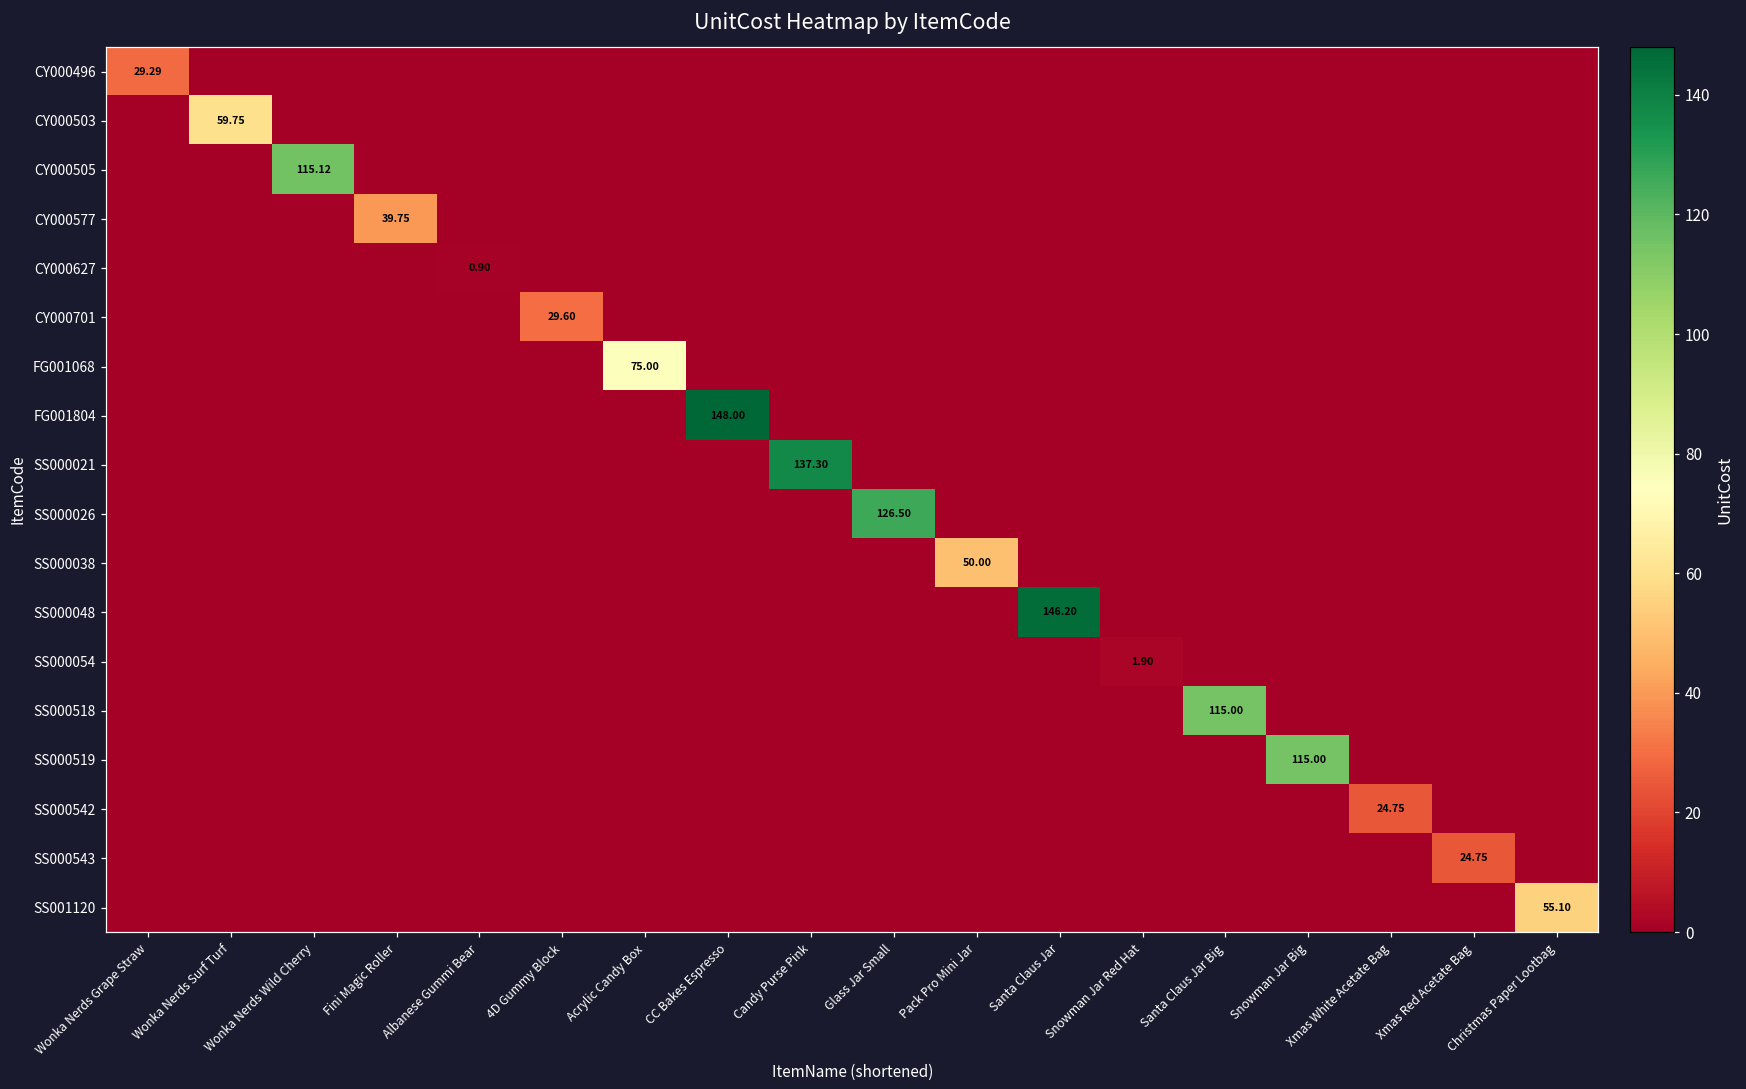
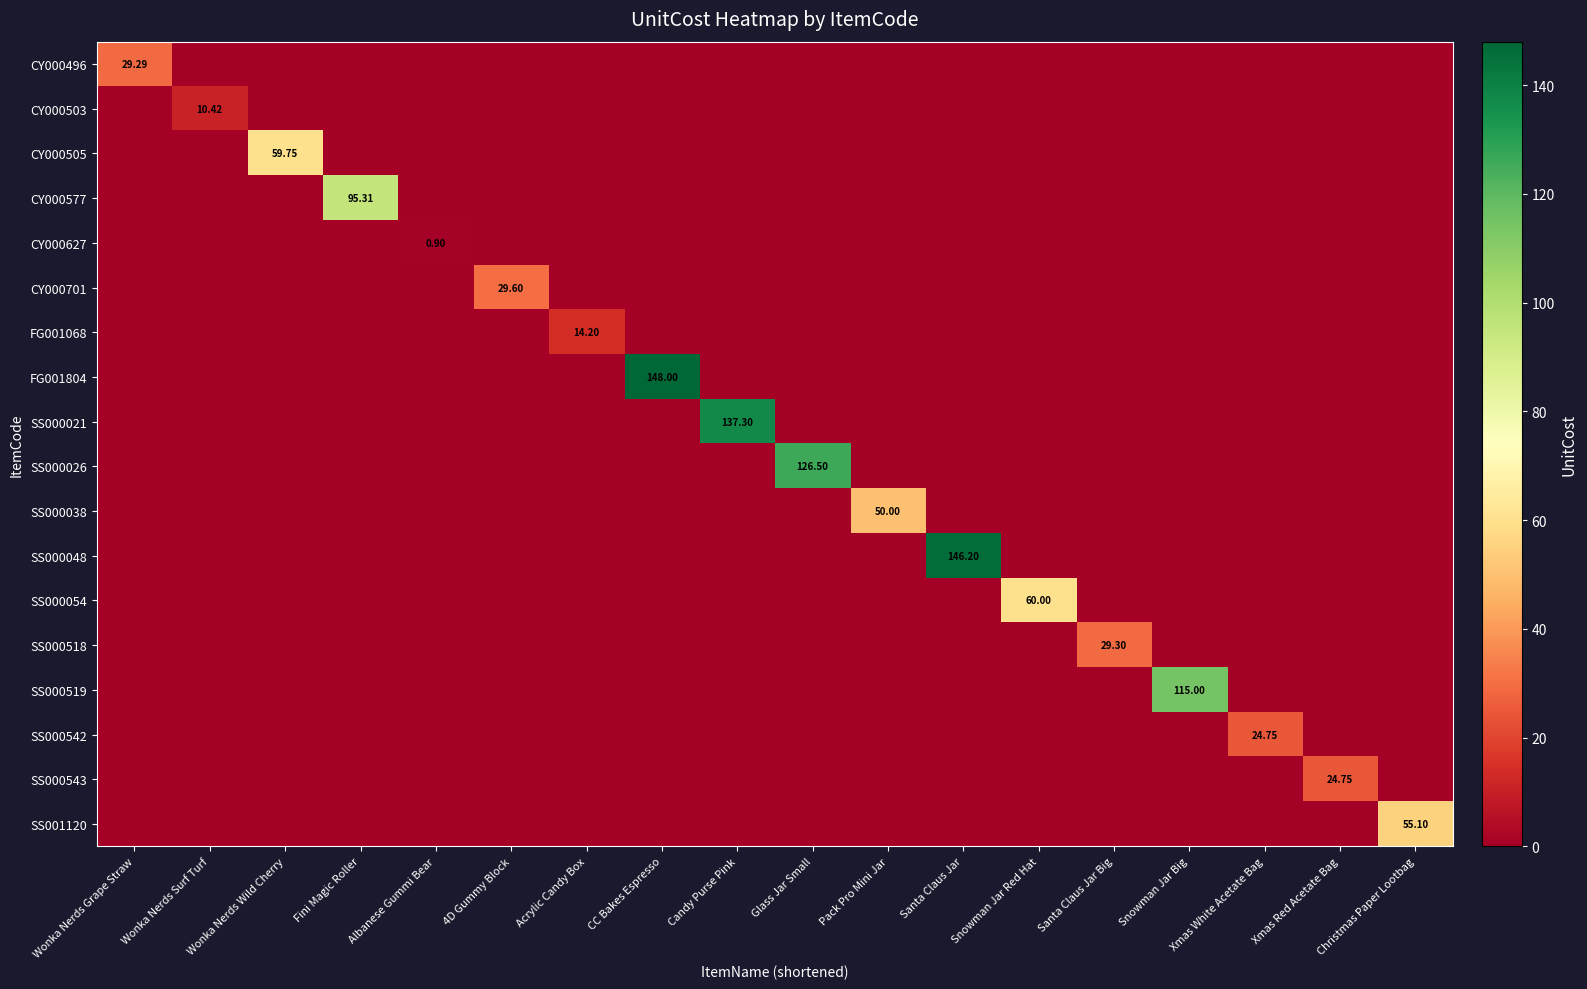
  {
    "CY000496": {
      "Wonka Nerds Grape Straw": 29.29
    },
    "CY000503": {
-     "Wonka Nerds Surf Turf": 59.75
+     "Wonka Nerds Surf Turf": 10.42
    },
    "CY000505": {
-     "Wonka Nerds Wild Cherry": 115.12
+     "Wonka Nerds Wild Cherry": 59.75
    },
    "CY000577": {
-     "Fini Magic Roller": 39.75
+     "Fini Magic Roller": 95.31
    },
    "CY000627": {
      "Albanese Gummi Bear": 0.90
    },
    "CY000701": {
      "4D Gummy Block": 29.60
    },
    "FG001068": {
-     "Acrylic Candy Box": 75.00
+     "Acrylic Candy Box": 14.20
    },
    "FG001804": {
      "CC Bakes Espresso": 148.00
    },
    "SS000021": {
      "Candy Purse Pink": 137.30
    },
    "SS000026": {
      "Glass Jar Small": 126.50
    },
    "SS000038": {
      "Pack Pro Mini Jar": 50.00
    },
    "SS000048": {
      "Santa Claus Jar": 146.20
    },
    "SS000054": {
-     "Snowman Jar Red Hat": 1.90
+     "Snowman Jar Red Hat": 60.00
    },
    "SS000518": {
-     "Santa Claus Jar Big": 115.00
+     "Santa Claus Jar Big": 29.30
    },
    "SS000519": {
      "Snowman Jar Big": 115.00
    },
    "SS000542": {
      "Xmas White Acetate Bag": 24.75
    },
    "SS000543": {
      "Xmas Red Acetate Bag": 24.75
    },
    "SS001120": {
      "Christmas Paper Lootbag": 55.10
    }
  }
